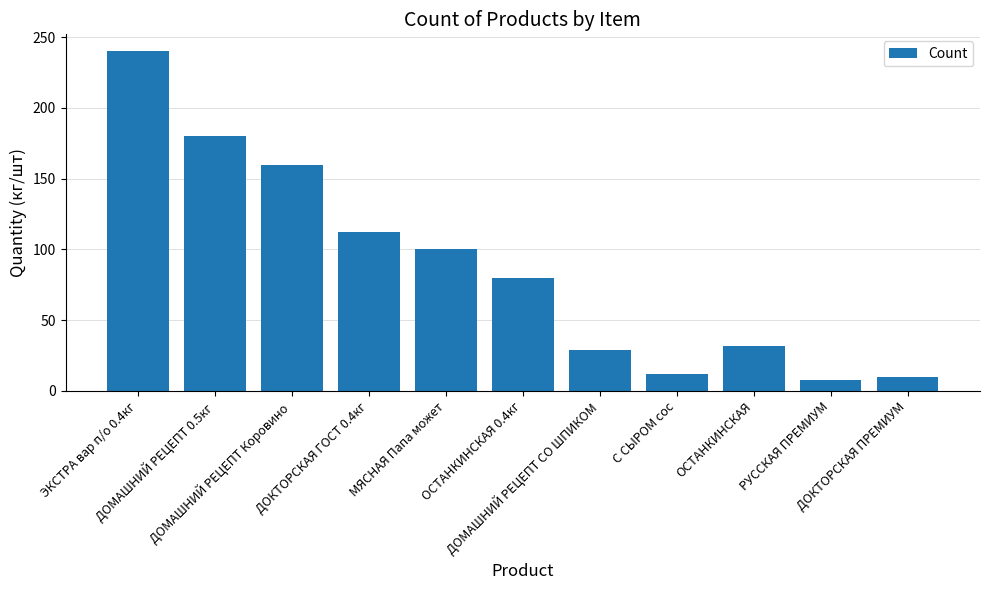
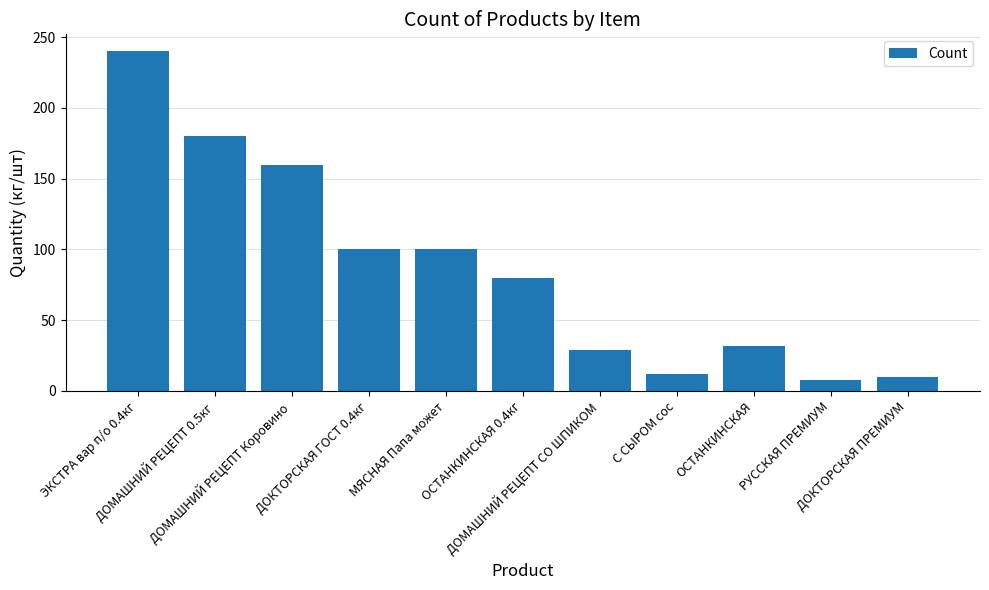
  {
    "ЭКСТРА вар п/о 0.4кг": 240,
    "ДОМАШНИЙ РЕЦЕПТ 0.5кг": 180,
    "ДОМАШНИЙ РЕЦЕПТ Коровино": 160,
-   "ДОКТОРСКАЯ ГОСТ 0.4кг": 112,
+   "ДОКТОРСКАЯ ГОСТ 0.4кг": 100,
    "МЯСНАЯ Папа может": 100,
    "ОСТАНКИНСКАЯ 0.4кг": 80,
    "ДОМАШНИЙ РЕЦЕПТ СО ШПИКОМ": 29,
    "С СЫРОМ сос": 12,
    "ОСТАНКИНСКАЯ": 32,
    "РУССКАЯ ПРЕМИУМ": 8,
    "ДОКТОРСКАЯ ПРЕМИУМ": 10
  }
